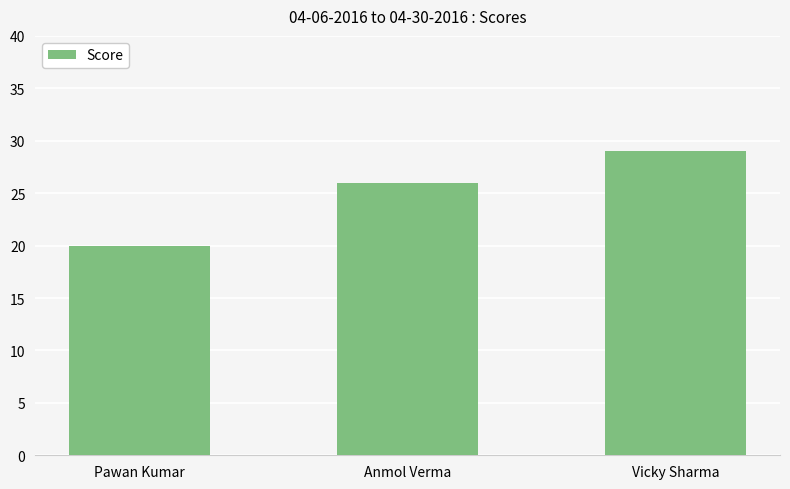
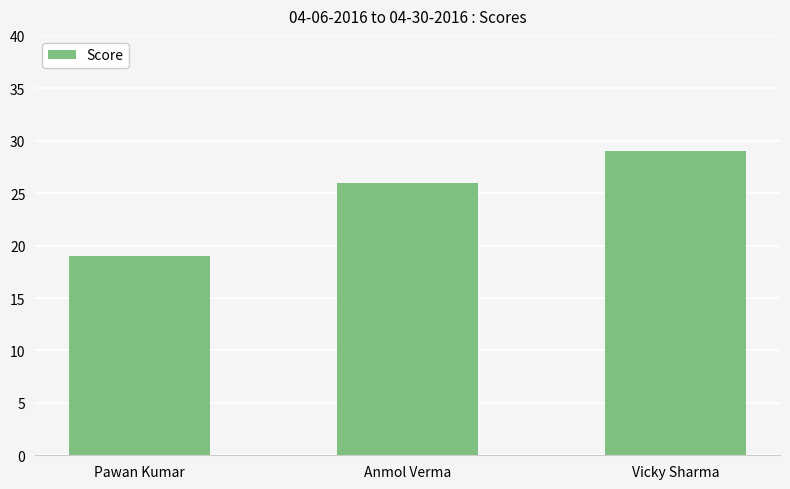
  {
-   "Pawan Kumar": 20,
+   "Pawan Kumar": 19,
    "Anmol Verma": 26,
    "Vicky Sharma": 29
  }
